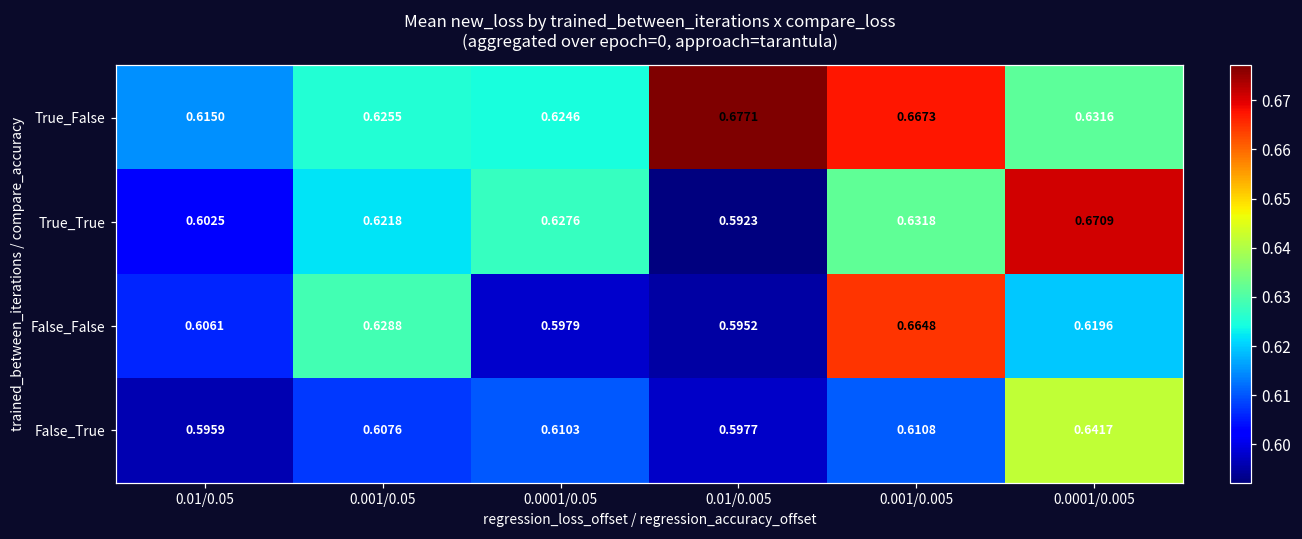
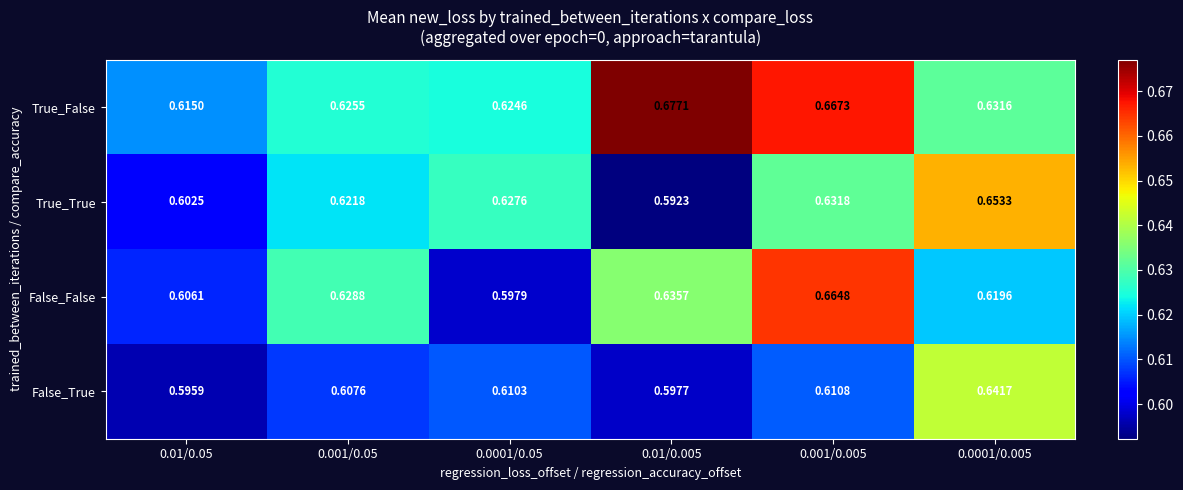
  {
    "True_False": {
      "0.01/0.05": 0.6150,
      "0.001/0.05": 0.6255,
      "0.0001/0.05": 0.6246,
      "0.01/0.005": 0.6771,
      "0.001/0.005": 0.6673,
      "0.0001/0.005": 0.6316
    },
    "True_True": {
      "0.01/0.05": 0.6025,
      "0.001/0.05": 0.6218,
      "0.0001/0.05": 0.6276,
      "0.01/0.005": 0.5923,
      "0.001/0.005": 0.6318,
-     "0.0001/0.005": 0.6709
+     "0.0001/0.005": 0.6533
    },
    "False_False": {
      "0.01/0.05": 0.6061,
      "0.001/0.05": 0.6288,
      "0.0001/0.05": 0.5979,
-     "0.01/0.005": 0.5952,
+     "0.01/0.005": 0.6357,
      "0.001/0.005": 0.6648,
      "0.0001/0.005": 0.6196
    },
    "False_True": {
      "0.01/0.05": 0.5959,
      "0.001/0.05": 0.6076,
      "0.0001/0.05": 0.6103,
      "0.01/0.005": 0.5977,
      "0.001/0.005": 0.6108,
      "0.0001/0.005": 0.6417
    }
  }
